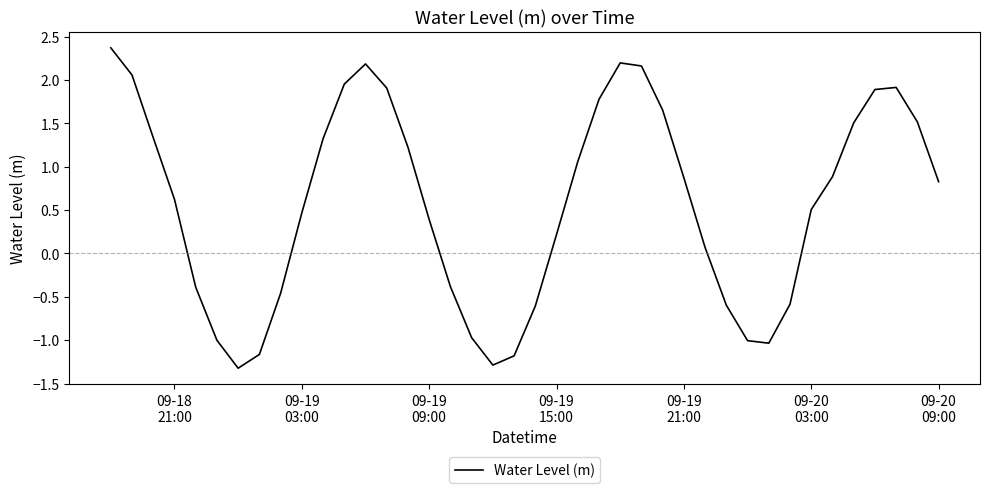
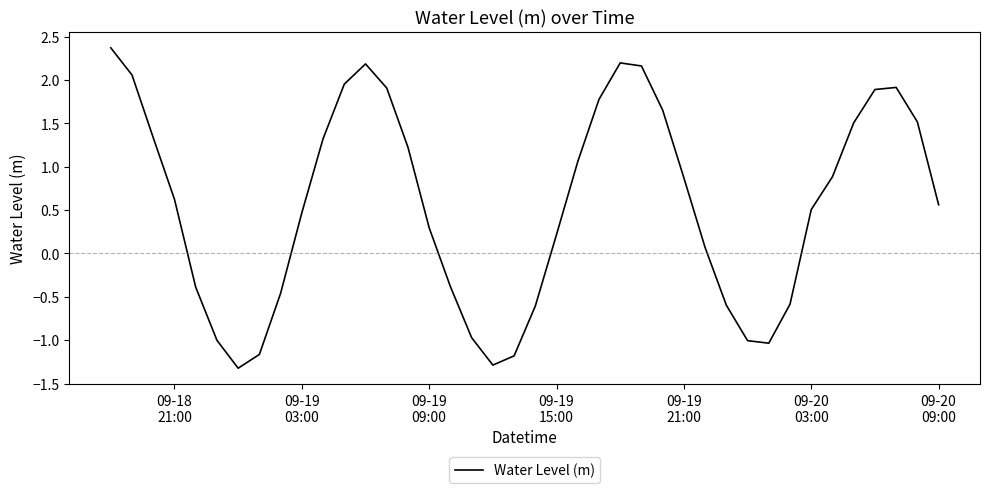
  {
    "09-18 21:00": 0.6,
    "09-19 03:00": 0.5,
-   "09-19 09:00": 0.4,
+   "09-19 09:00": 0.3,
    "09-19 15:00": 0.2,
    "09-19 21:00": 0.9,
    "09-20 03:00": 0.5,
-   "09-20 09:00": 0.8
+   "09-20 09:00": 0.6
  }
